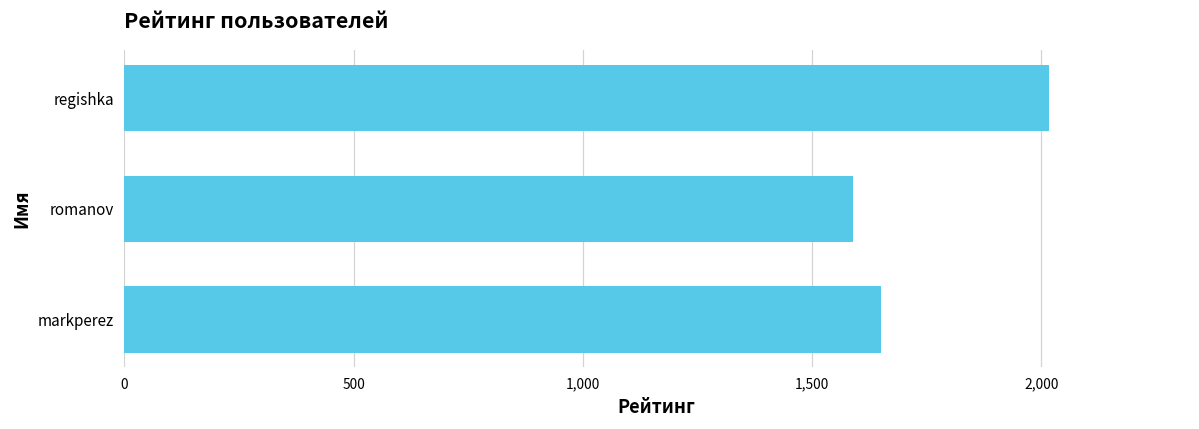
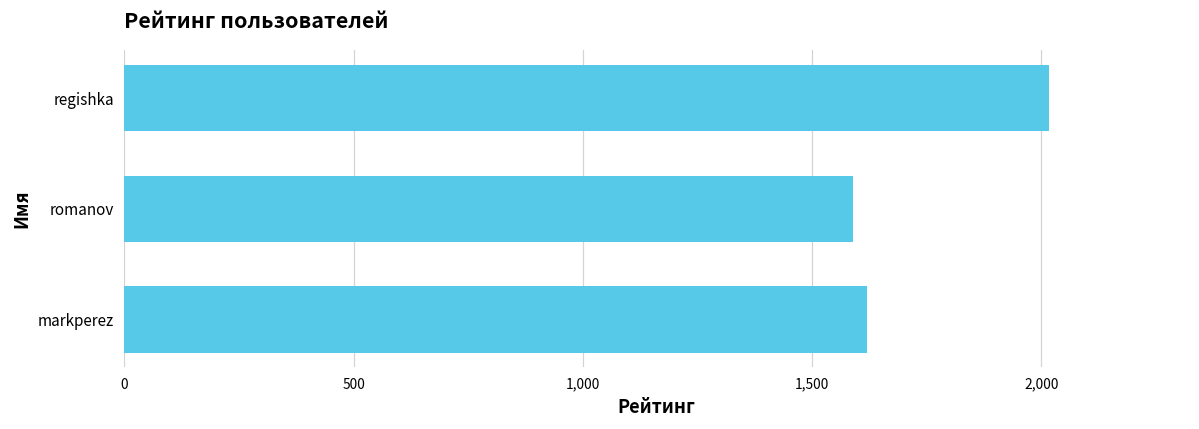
  {
    "regishka": "2,020",
    "romanov": "1,590",
-   "markperez": "1,650"
+   "markperez": "1,620"
  }
